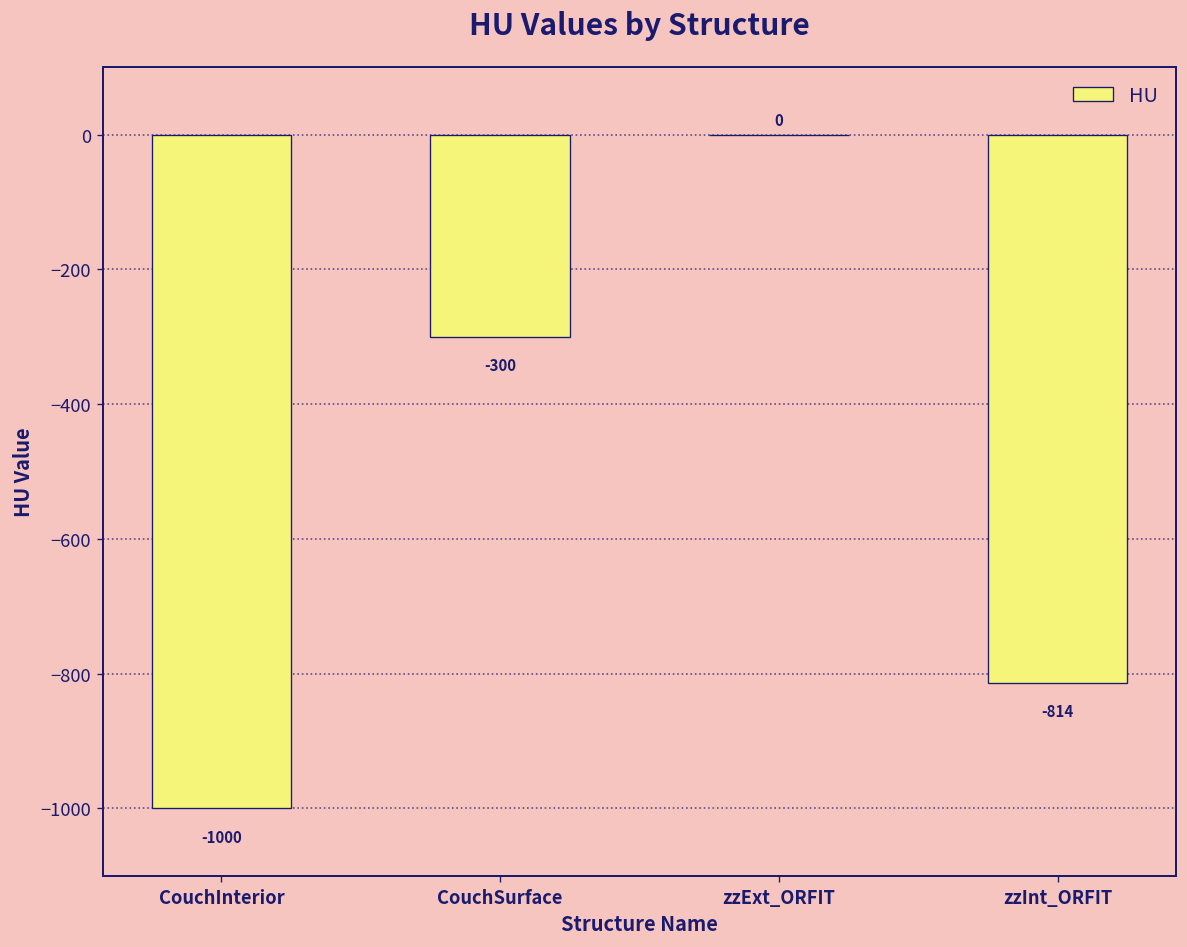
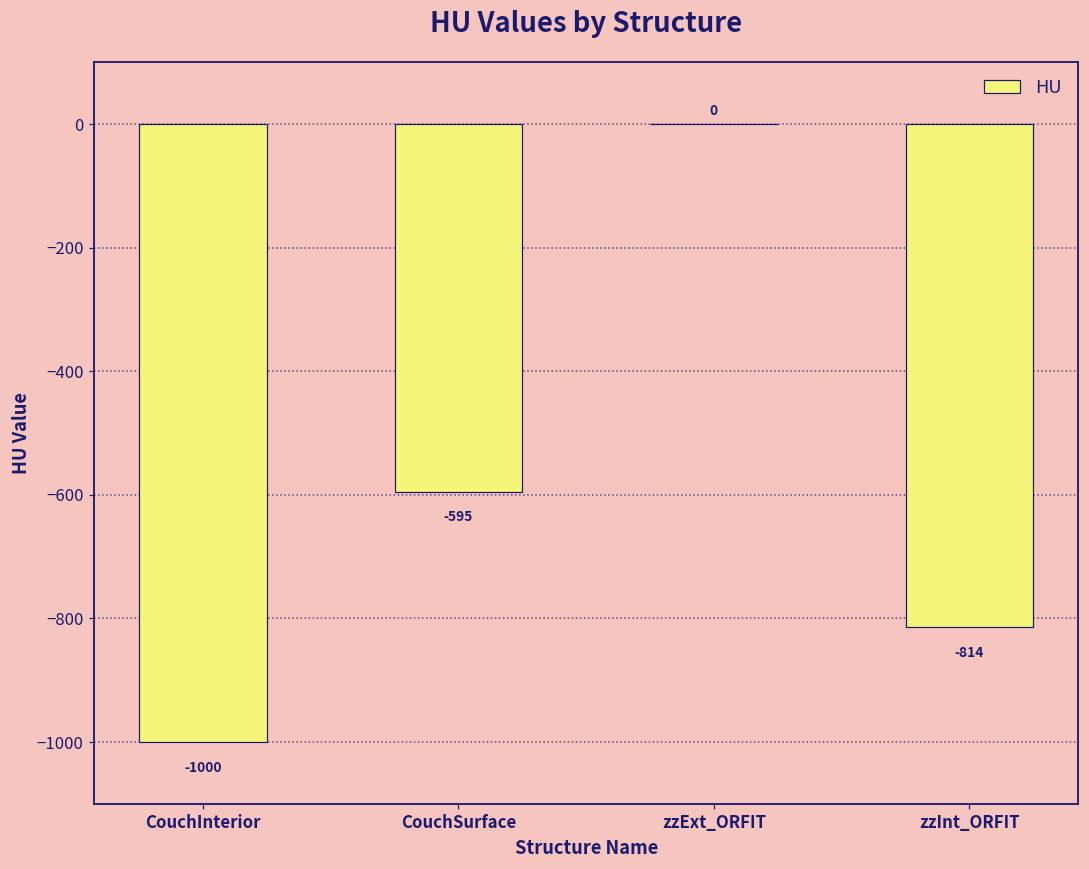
  {
    "CouchInterior": -1000,
-   "CouchSurface": -300,
+   "CouchSurface": -595,
    "zzExt_ORFIT": 0,
    "zzInt_ORFIT": -814
  }
